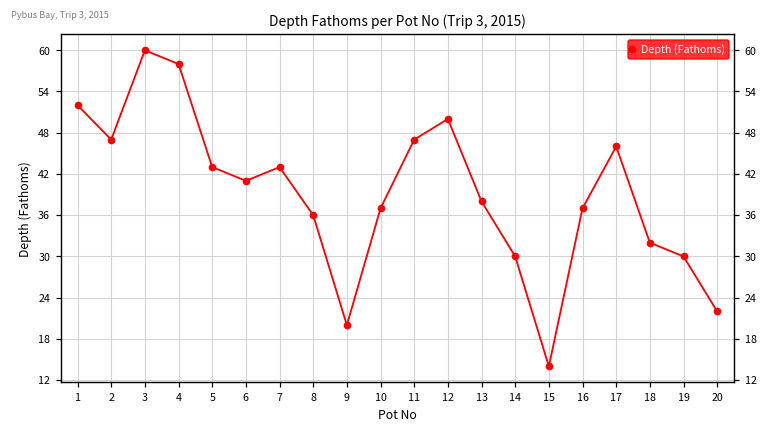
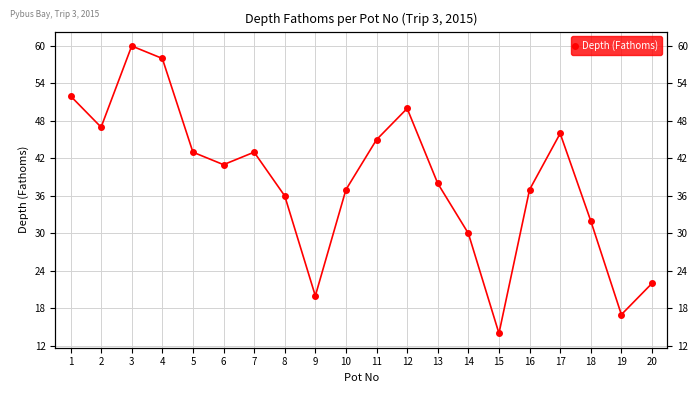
  {
    "1": 52,
    "2": 47,
    "3": 60,
    "4": 58,
    "5": 43,
    "6": 41,
    "7": 43,
    "8": 36,
    "9": 20,
    "10": 37,
-   "11": 47,
+   "11": 45,
    "12": 50,
    "13": 38,
    "14": 30,
    "15": 14,
    "16": 37,
    "17": 46,
    "18": 32,
-   "19": 30,
+   "19": 17,
    "20": 22
  }
